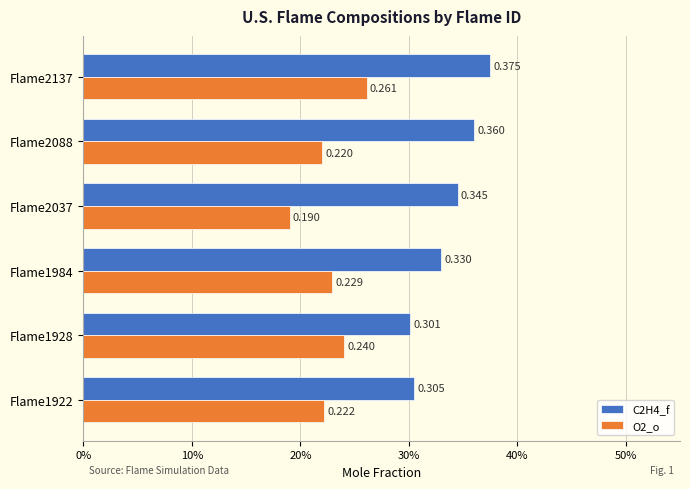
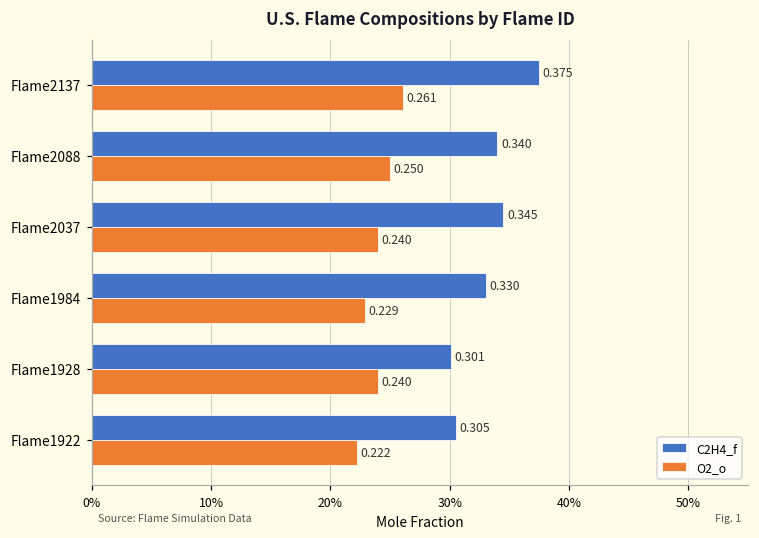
  {
    "C2H4_f": {
      "Flame2137": 0.375,
-     "Flame2088": 0.360,
+     "Flame2088": 0.340,
      "Flame2037": 0.345,
      "Flame1984": 0.330,
      "Flame1928": 0.301,
      "Flame1922": 0.305
    },
    "O2_o": {
      "Flame2137": 0.261,
-     "Flame2088": 0.220,
-     "Flame2037": 0.190,
+     "Flame2088": 0.250,
+     "Flame2037": 0.240,
      "Flame1984": 0.229,
      "Flame1928": 0.240,
      "Flame1922": 0.222
    }
  }
